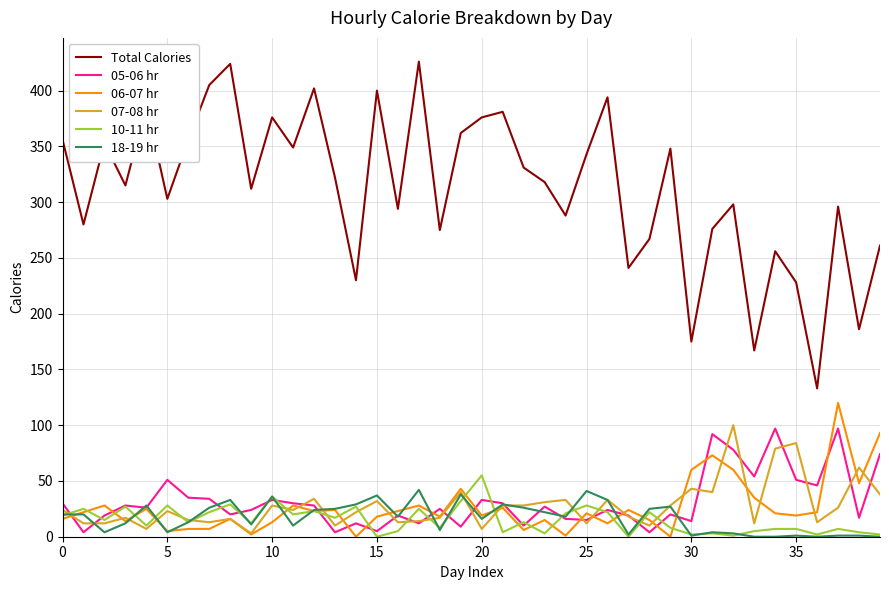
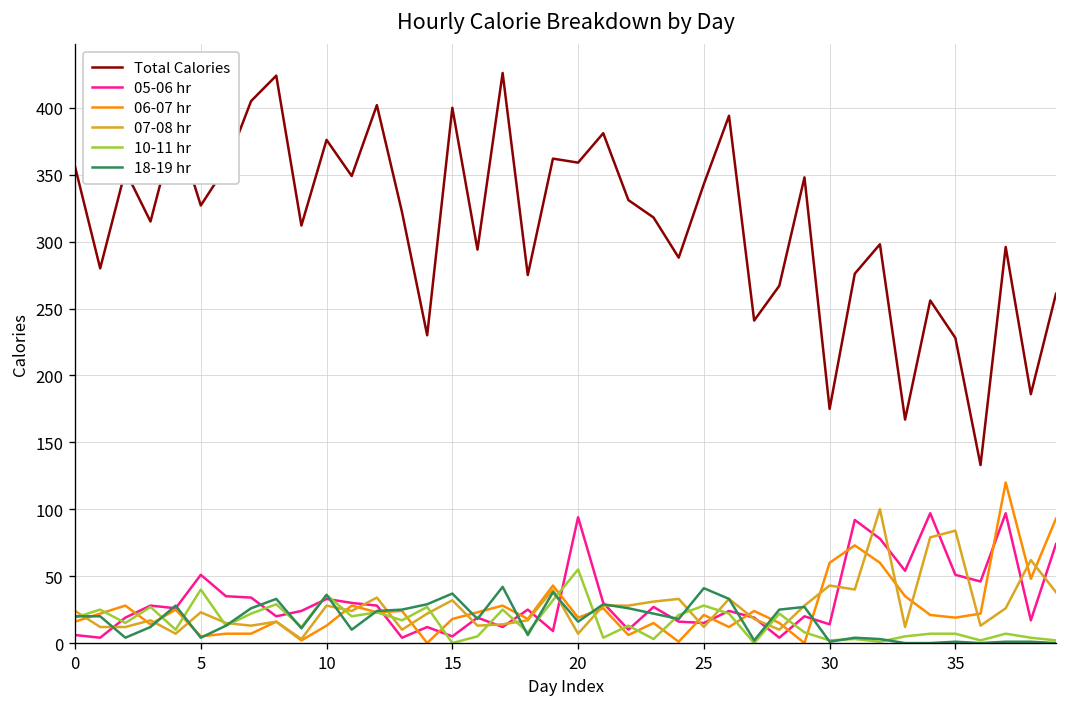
  {
    "Total Calories": {
      "0": 356,
-     "5": 303,
+     "5": 327,
      "10": 376,
      "15": 400,
-     "20": 376,
+     "20": 359,
      "25": 343,
      "30": 175,
      "35": 228
    },
    "05-06 hr": {
-     "0": 30,
+     "0": 6,
      "5": 51,
      "10": 33,
      "15": 5,
-     "20": 33,
+     "20": 94,
      "25": 15,
      "30": 14,
      "35": 51
    },
    "10-11 hr": {
-     "5": 28,
+     "5": 40,
      "15": 0,
      "20": 55,
      "25": 28,
      "35": 7
    },
    "18-19 hr": {
      "15": 37,
      "20": 16,
      "25": 41,
      "35": 1
    }
  }
